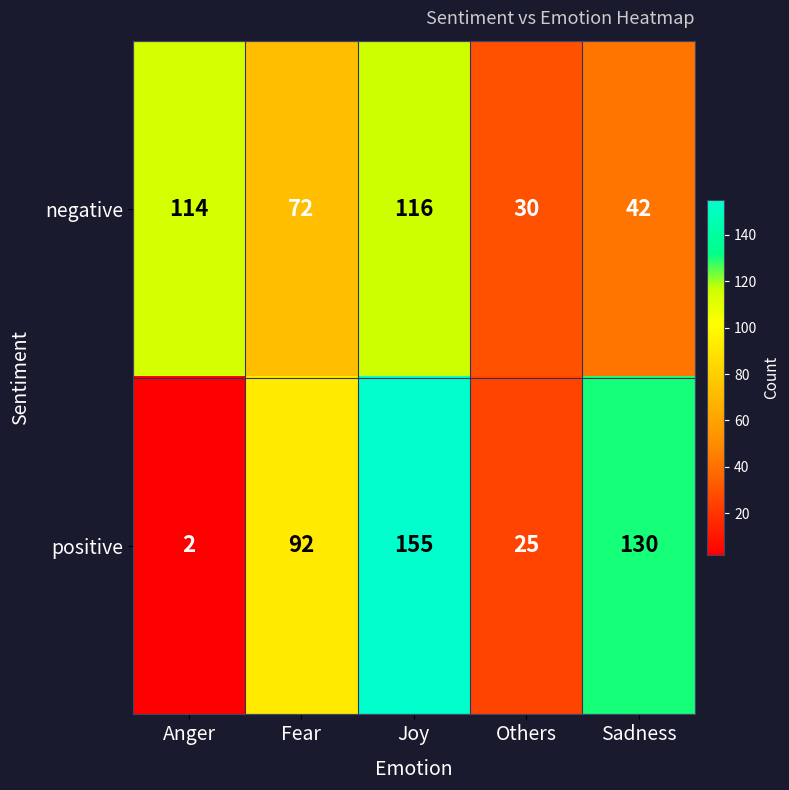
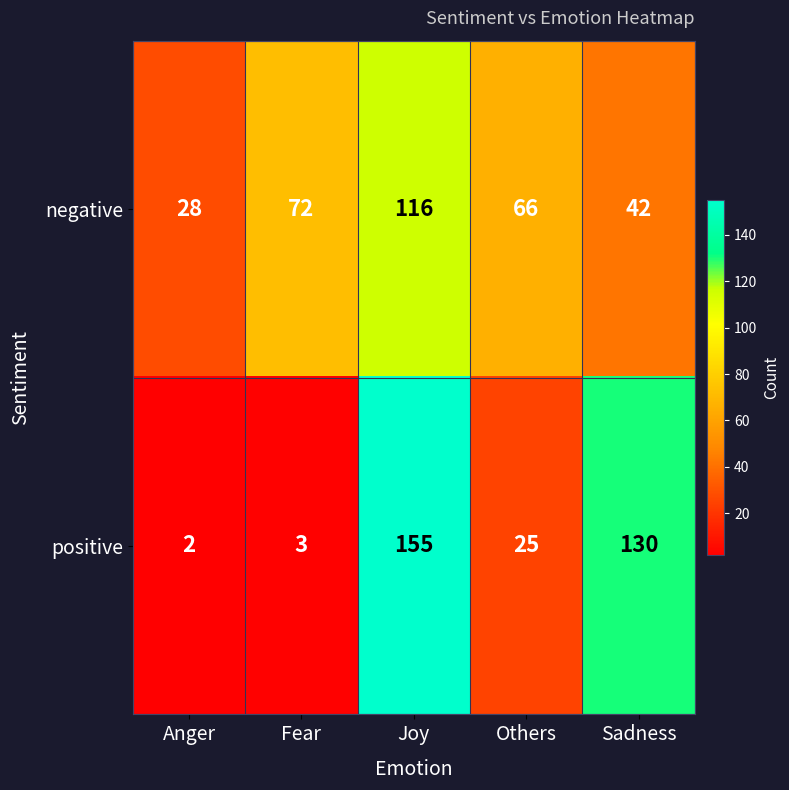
  {
    "negative": {
-     "Anger": 114,
+     "Anger": 28,
      "Fear": 72,
      "Joy": 116,
-     "Others": 30,
+     "Others": 66,
      "Sadness": 42
    },
    "positive": {
      "Anger": 2,
-     "Fear": 92,
+     "Fear": 3,
      "Joy": 155,
      "Others": 25,
      "Sadness": 130
    }
  }
